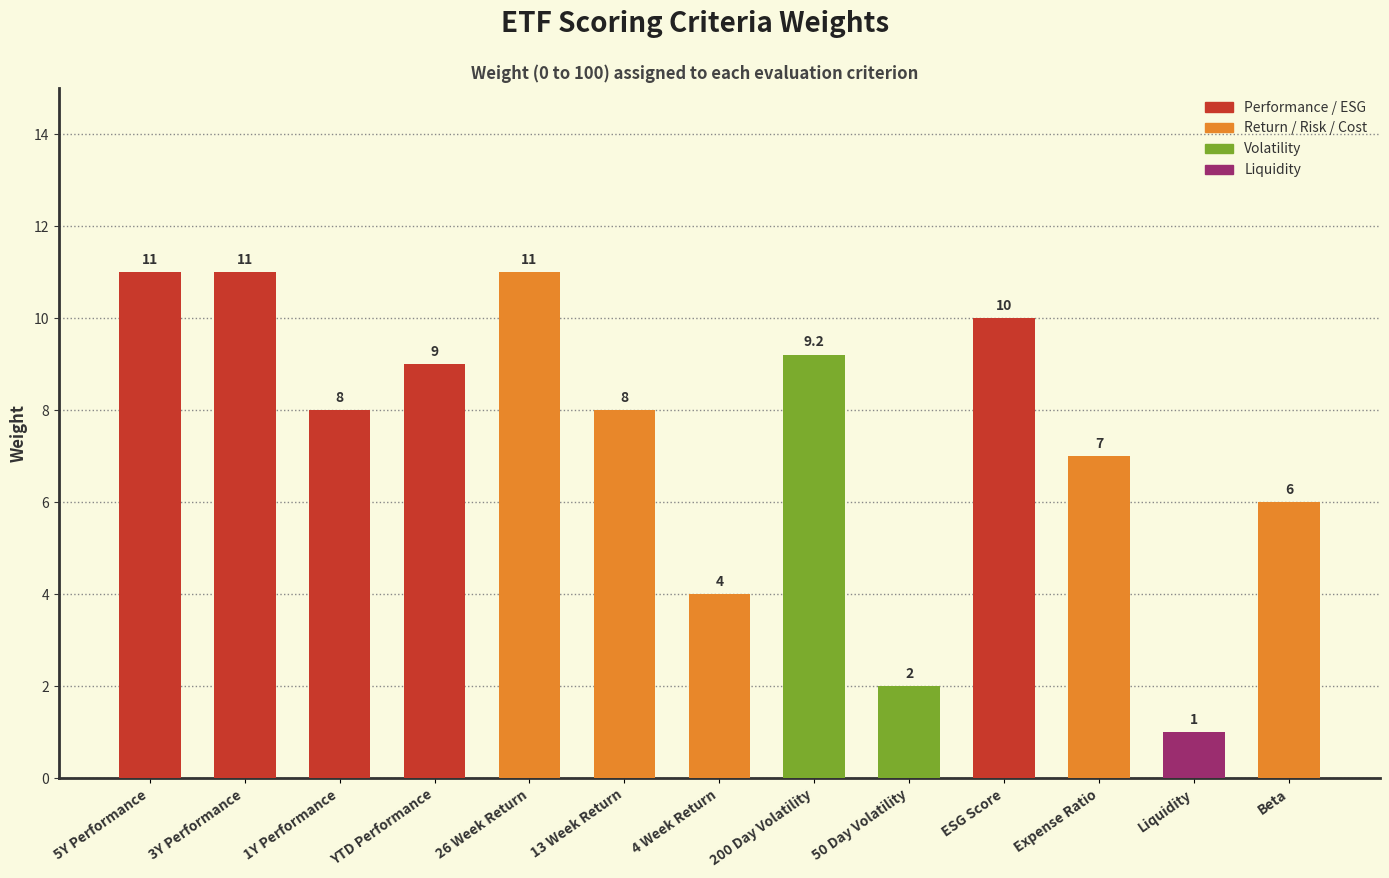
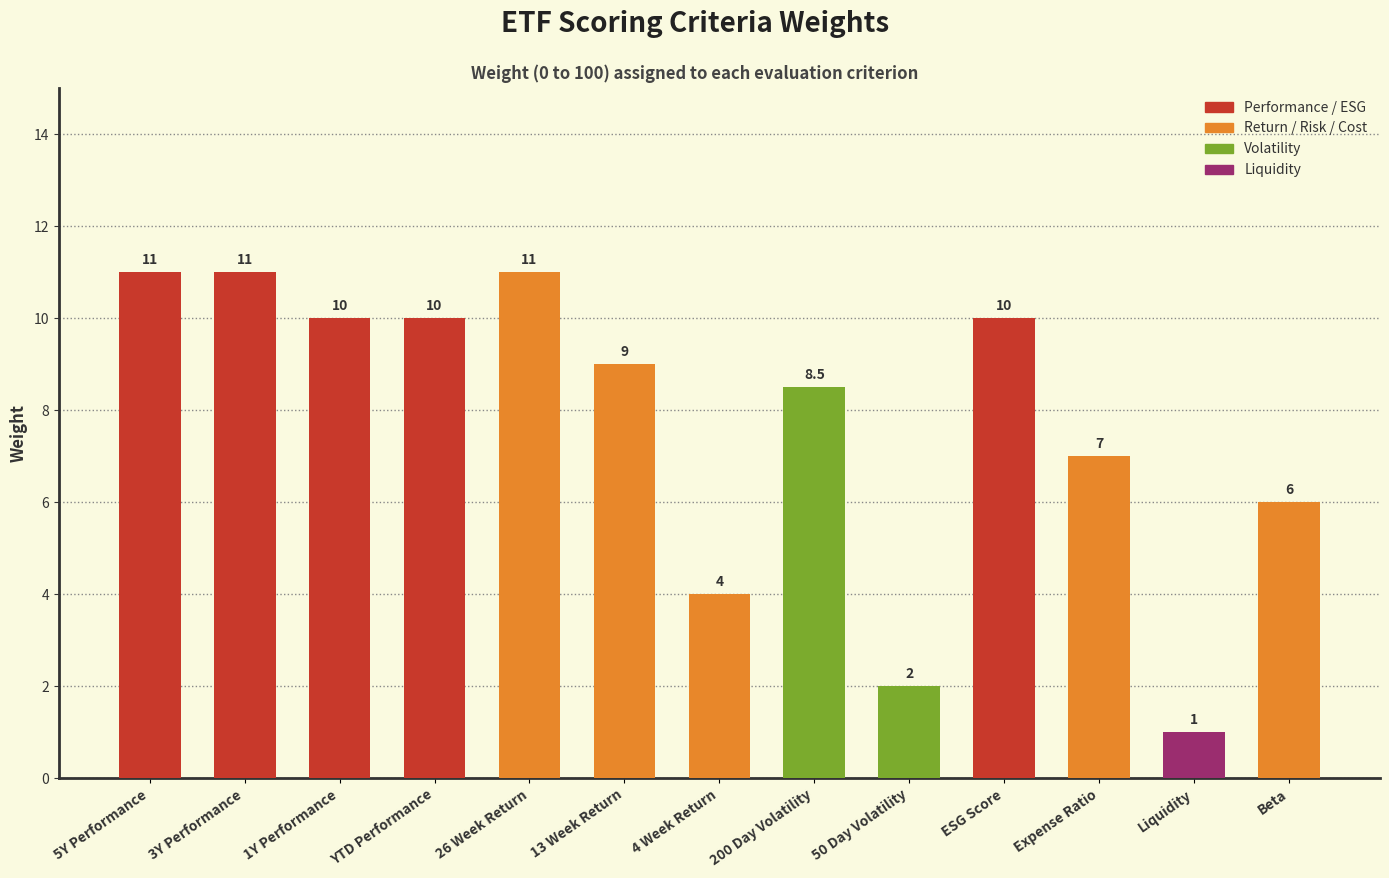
  {
    "5Y Performance": 11,
    "3Y Performance": 11,
-   "1Y Performance": 8,
-   "YTD Performance": 9,
+   "1Y Performance": 10,
+   "YTD Performance": 10,
    "26 Week Return": 11,
-   "13 Week Return": 8,
+   "13 Week Return": 9,
    "4 Week Return": 4,
-   "200 Day Volatility": 9.2,
+   "200 Day Volatility": 8.5,
    "50 Day Volatility": 2,
    "ESG Score": 10,
    "Expense Ratio": 7,
    "Liquidity": 1,
    "Beta": 6
  }
